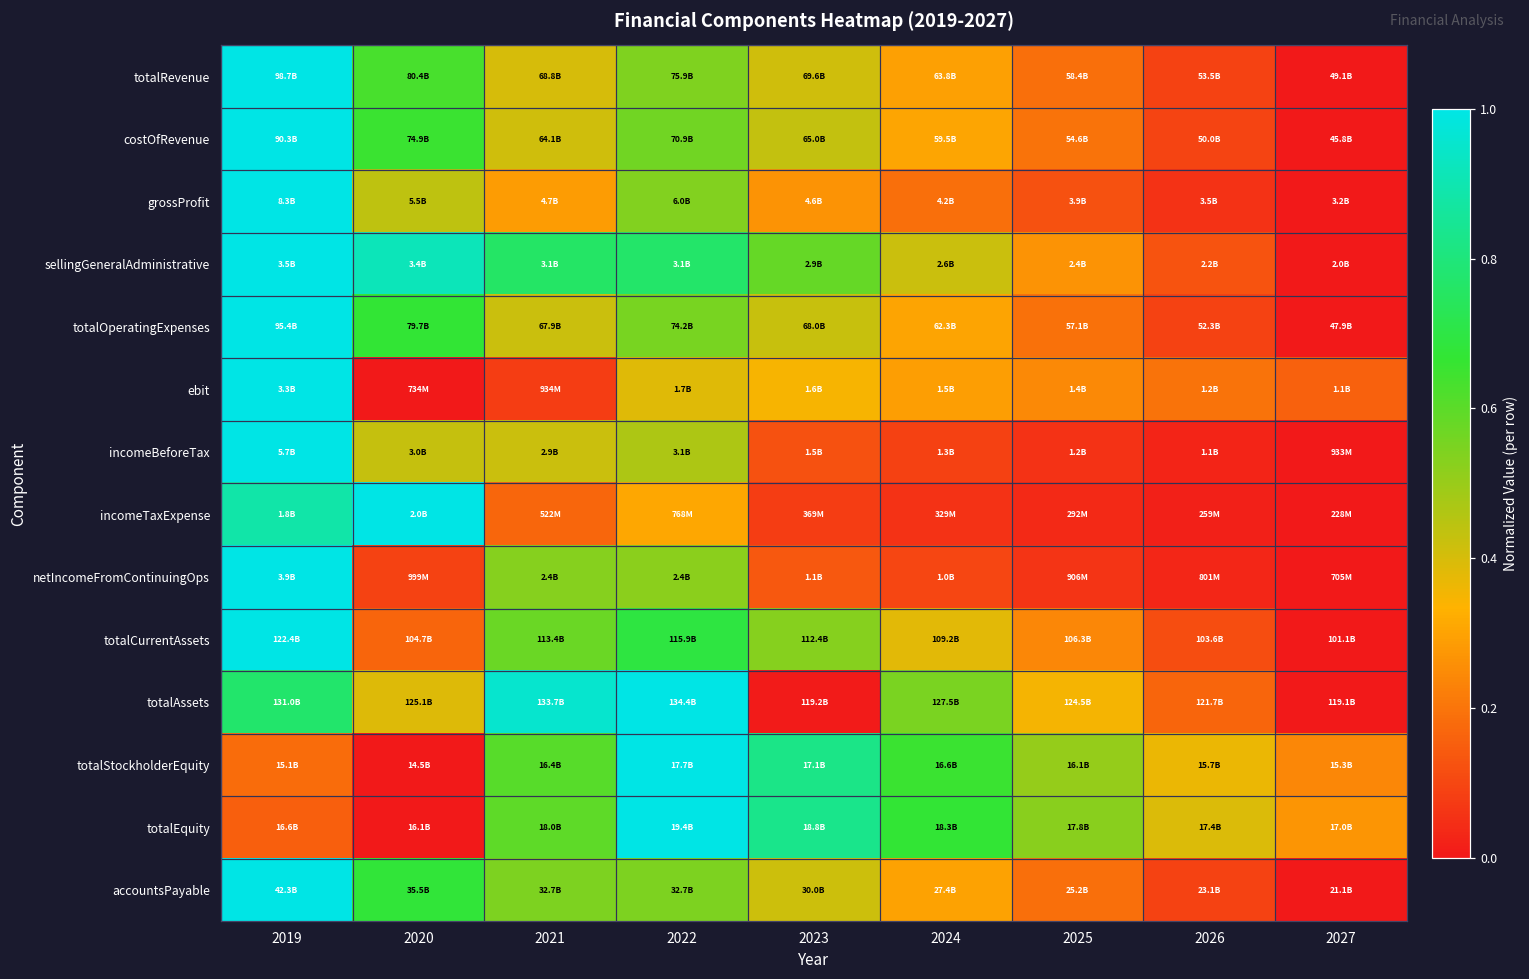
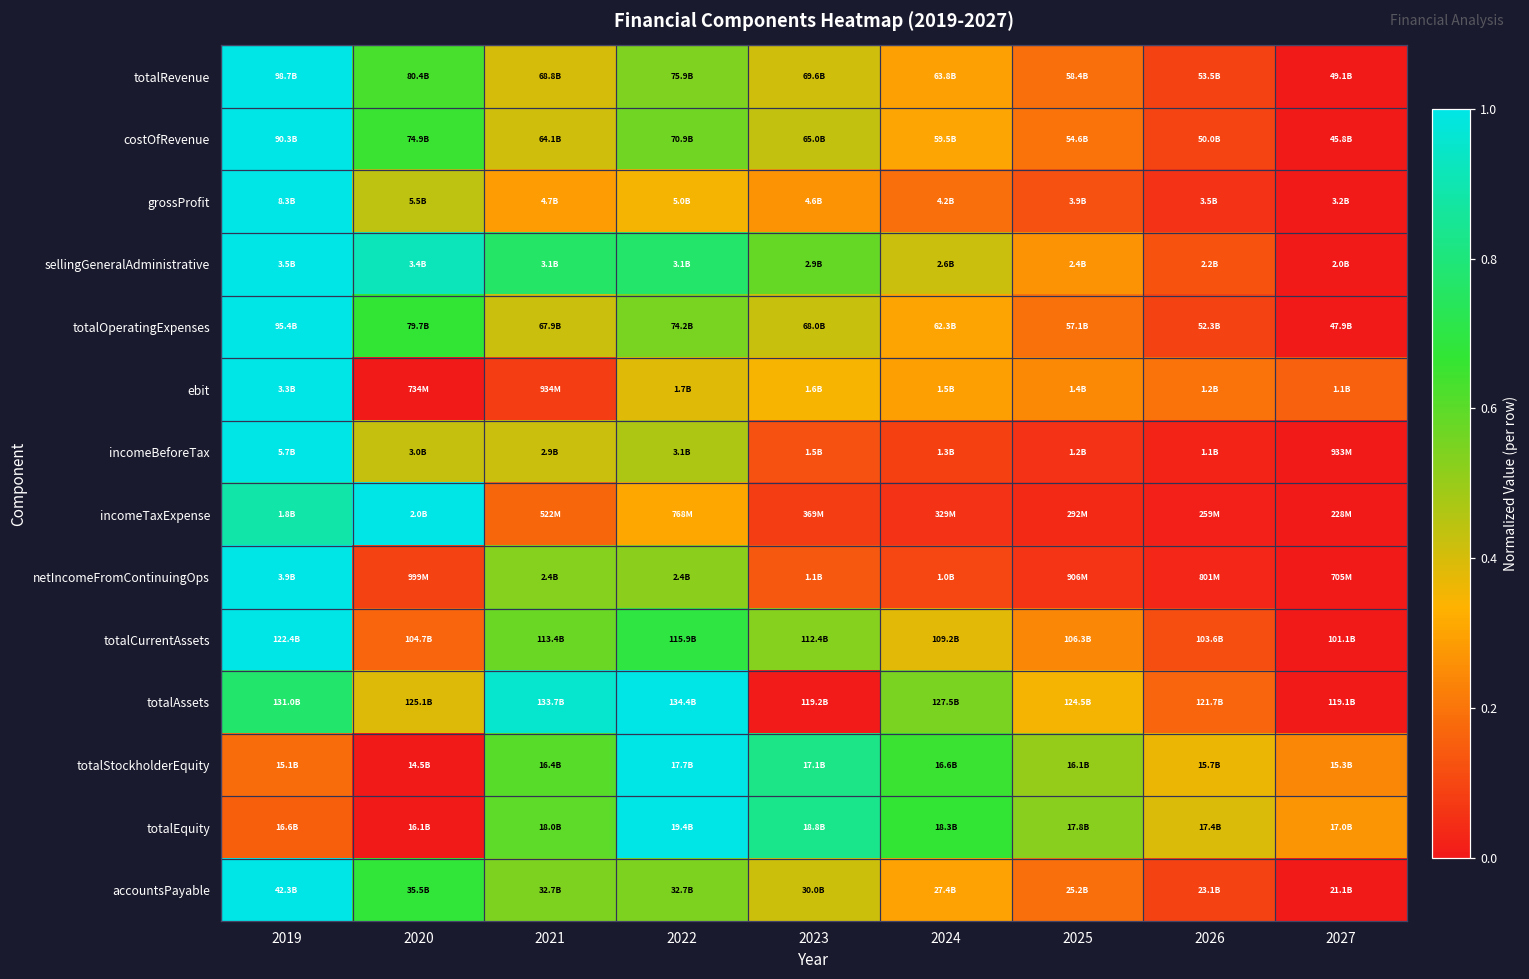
  {
    "totalRevenue": {
      "2019": "98.7B",
      "2020": "80.4B",
      "2021": "68.8B",
      "2022": "75.9B",
      "2023": "69.6B",
      "2024": "63.8B",
      "2025": "58.4B",
      "2026": "53.5B",
      "2027": "49.1B"
    },
    "costOfRevenue": {
      "2019": "90.3B",
      "2020": "74.9B",
      "2021": "64.1B",
      "2022": "70.9B",
      "2023": "65.0B",
      "2024": "59.5B",
      "2025": "54.6B",
      "2026": "50.0B",
      "2027": "45.8B"
    },
    "grossProfit": {
      "2019": "8.3B",
      "2020": "5.5B",
      "2021": "4.7B",
-     "2022": "6.0B",
+     "2022": "5.0B",
      "2023": "4.6B",
      "2024": "4.2B",
      "2025": "3.9B",
      "2026": "3.5B",
      "2027": "3.2B"
    },
    "sellingGeneralAdministrative": {
      "2019": "3.5B",
      "2020": "3.4B",
      "2021": "3.1B",
      "2022": "3.1B",
      "2023": "2.9B",
      "2024": "2.6B",
      "2025": "2.4B",
      "2026": "2.2B",
      "2027": "2.0B"
    },
    "totalOperatingExpenses": {
      "2019": "95.4B",
      "2020": "79.7B",
      "2021": "67.9B",
      "2022": "74.2B",
      "2023": "68.0B",
      "2024": "62.3B",
      "2025": "57.1B",
      "2026": "52.3B",
      "2027": "47.9B"
    },
    "ebit": {
      "2019": "3.3B",
      "2020": "734M",
      "2021": "934M",
      "2022": "1.7B",
      "2023": "1.6B",
      "2024": "1.5B",
      "2025": "1.4B",
      "2026": "1.2B",
      "2027": "1.1B"
    },
    "incomeBeforeTax": {
      "2019": "5.7B",
      "2020": "3.0B",
      "2021": "2.9B",
      "2022": "3.1B",
      "2023": "1.5B",
      "2024": "1.3B",
      "2025": "1.2B",
      "2026": "1.1B",
      "2027": "933M"
    },
    "incomeTaxExpense": {
      "2019": "1.8B",
      "2020": "2.0B",
      "2021": "522M",
      "2022": "768M",
      "2023": "369M",
      "2024": "329M",
      "2025": "292M",
      "2026": "259M",
      "2027": "228M"
    },
    "netIncomeFromContinuingOps": {
      "2019": "3.9B",
      "2020": "999M",
      "2021": "2.4B",
      "2022": "2.4B",
      "2023": "1.1B",
      "2024": "1.0B",
      "2025": "906M",
      "2026": "801M",
      "2027": "705M"
    },
    "totalCurrentAssets": {
      "2019": "122.4B",
      "2020": "104.7B",
      "2021": "113.4B",
      "2022": "115.9B",
      "2023": "112.4B",
      "2024": "109.2B",
      "2025": "106.3B",
      "2026": "103.6B",
      "2027": "101.1B"
    },
    "totalAssets": {
      "2019": "131.0B",
      "2020": "125.1B",
      "2021": "133.7B",
      "2022": "134.4B",
      "2023": "119.2B",
      "2024": "127.5B",
      "2025": "124.5B",
      "2026": "121.7B",
      "2027": "119.1B"
    },
    "totalStockholderEquity": {
      "2019": "15.1B",
      "2020": "14.5B",
      "2021": "16.4B",
      "2022": "17.7B",
      "2023": "17.1B",
      "2024": "16.6B",
      "2025": "16.1B",
      "2026": "15.7B",
      "2027": "15.3B"
    },
    "totalEquity": {
      "2019": "16.6B",
      "2020": "16.1B",
      "2021": "18.0B",
      "2022": "19.4B",
      "2023": "18.8B",
      "2024": "18.3B",
      "2025": "17.8B",
      "2026": "17.4B",
      "2027": "17.0B"
    },
    "accountsPayable": {
      "2019": "42.3B",
      "2020": "35.5B",
      "2021": "32.7B",
      "2022": "32.7B",
      "2023": "30.0B",
      "2024": "27.4B",
      "2025": "25.2B",
      "2026": "23.1B",
      "2027": "21.1B"
    }
  }
